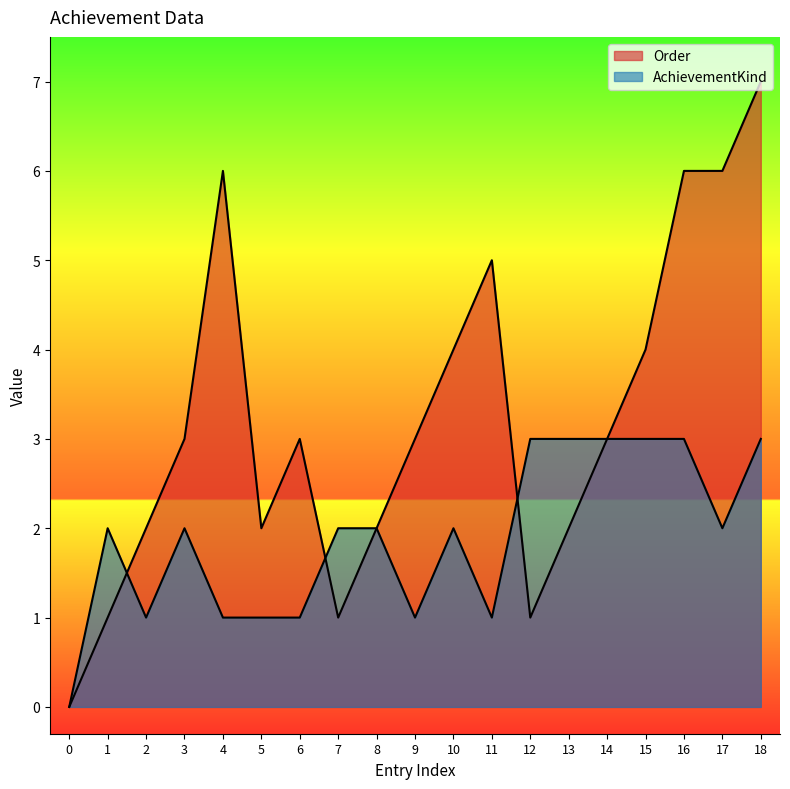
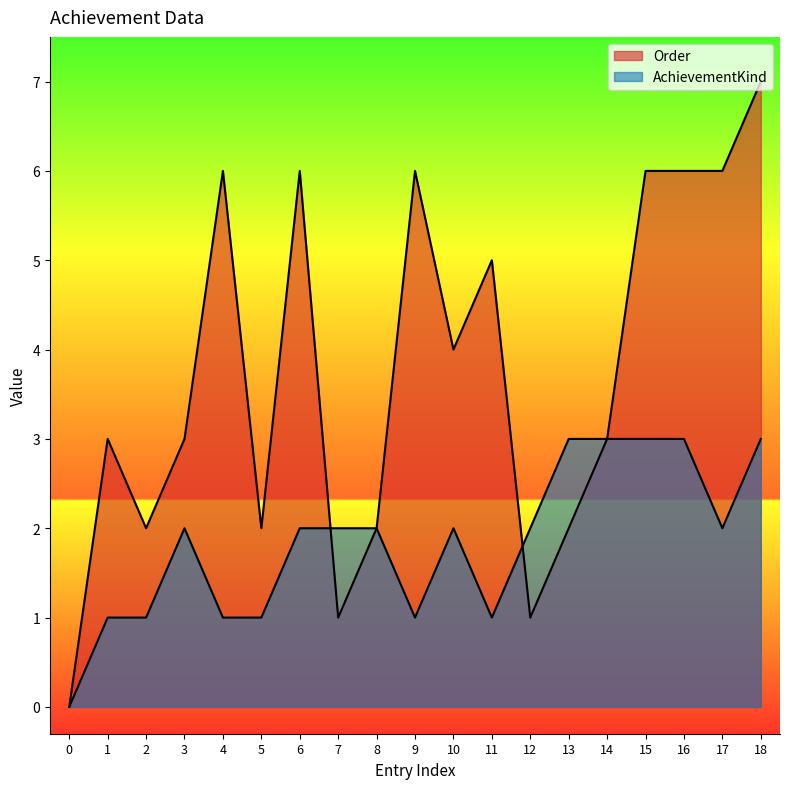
  {
    "Order": {
-     "1": 1,
+     "1": 3,
      "2": 2,
      "3": 3,
      "4": 6,
      "5": 2,
-     "6": 3,
+     "6": 6,
      "7": 1,
-     "9": 3,
+     "9": 6,
      "10": 4,
      "11": 5,
      "12": 1,
      "13": 2,
-     "15": 4,
+     "15": 6,
      "16": 6,
      "17": 6
    },
    "AchievementKind": {
-     "1": 2,
+     "1": 1,
      "2": 1,
      "3": 2,
      "4": 1,
      "5": 1,
-     "6": 1,
+     "6": 2,
      "7": 2,
      "9": 1,
      "10": 2,
      "11": 1,
-     "12": 3,
+     "12": 2,
      "13": 3,
      "15": 3,
      "16": 3,
      "17": 2,
      "18": 3
    }
  }
